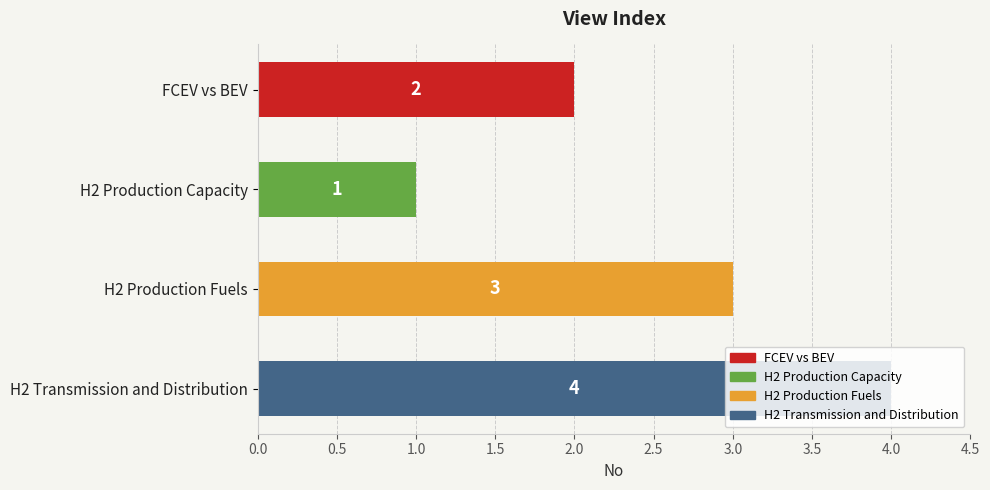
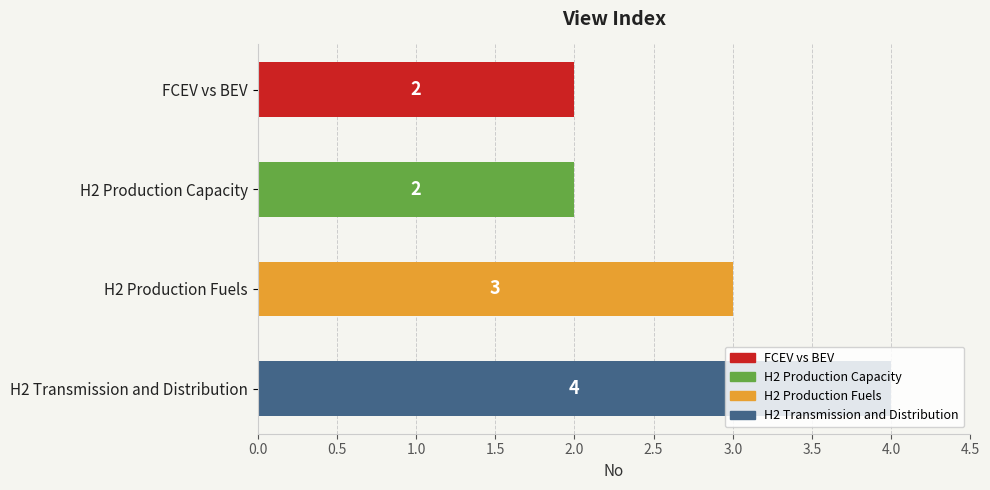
  {
    "FCEV vs BEV": 2,
-   "H2 Production Capacity": 1,
+   "H2 Production Capacity": 2,
    "H2 Production Fuels": 3
  }
